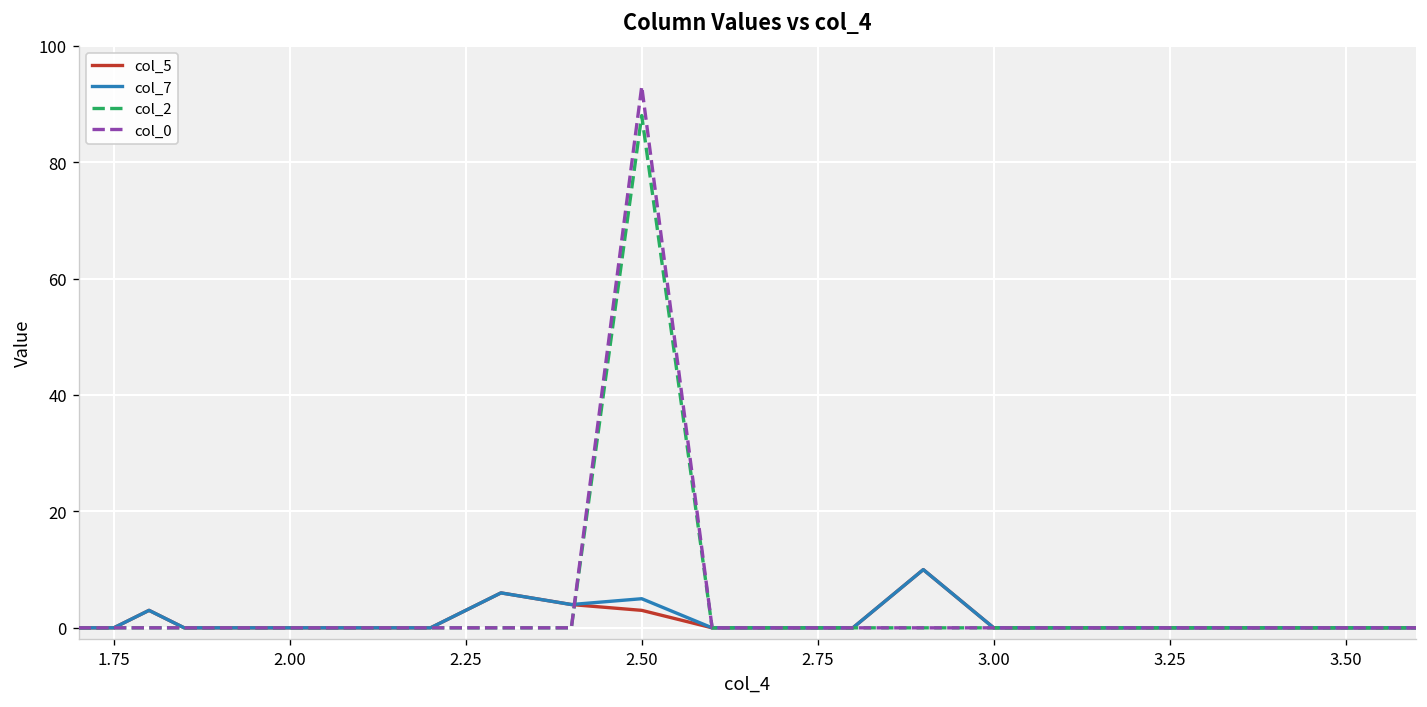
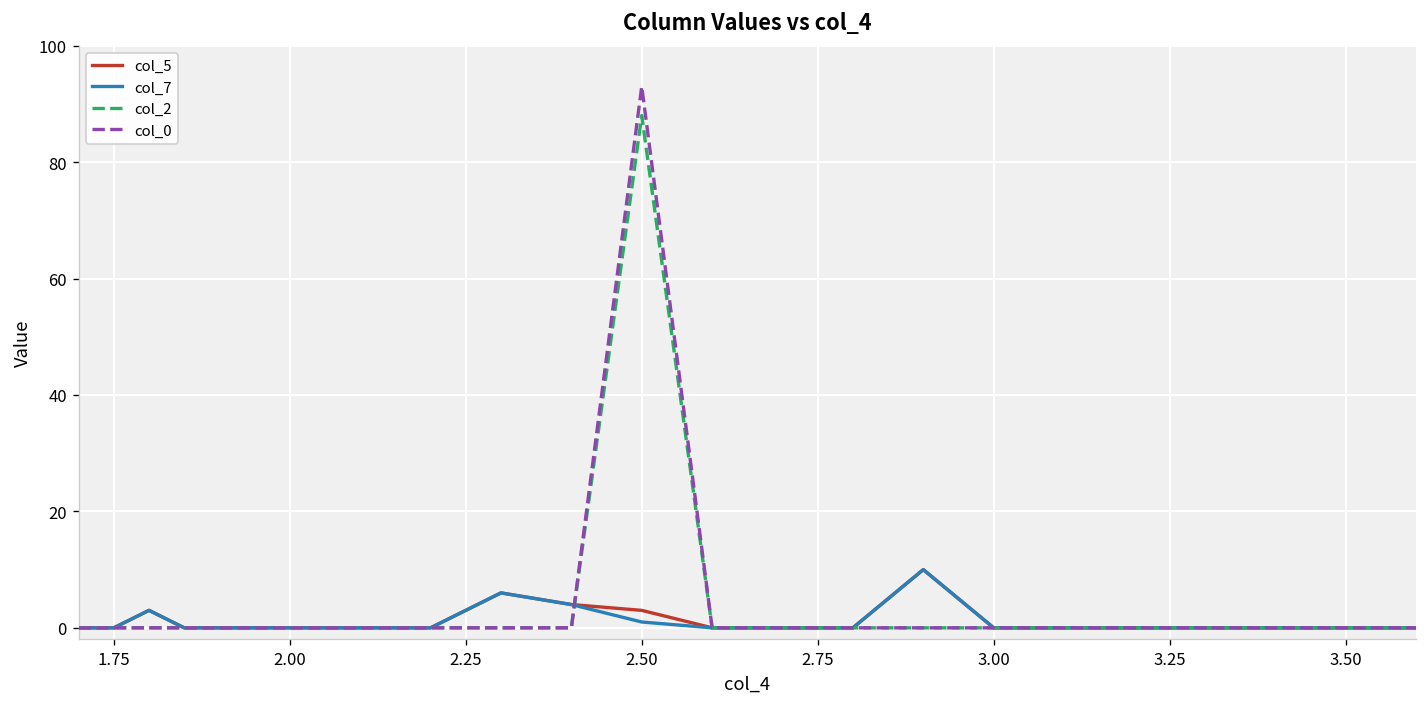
  {
    "col_5": {
      "2.50": 3
    },
    "col_7": {
-     "2.50": 5
+     "2.50": 1
    },
    "col_2": {
      "2.50": 88
    },
    "col_0": {
      "2.50": 93
    }
  }
